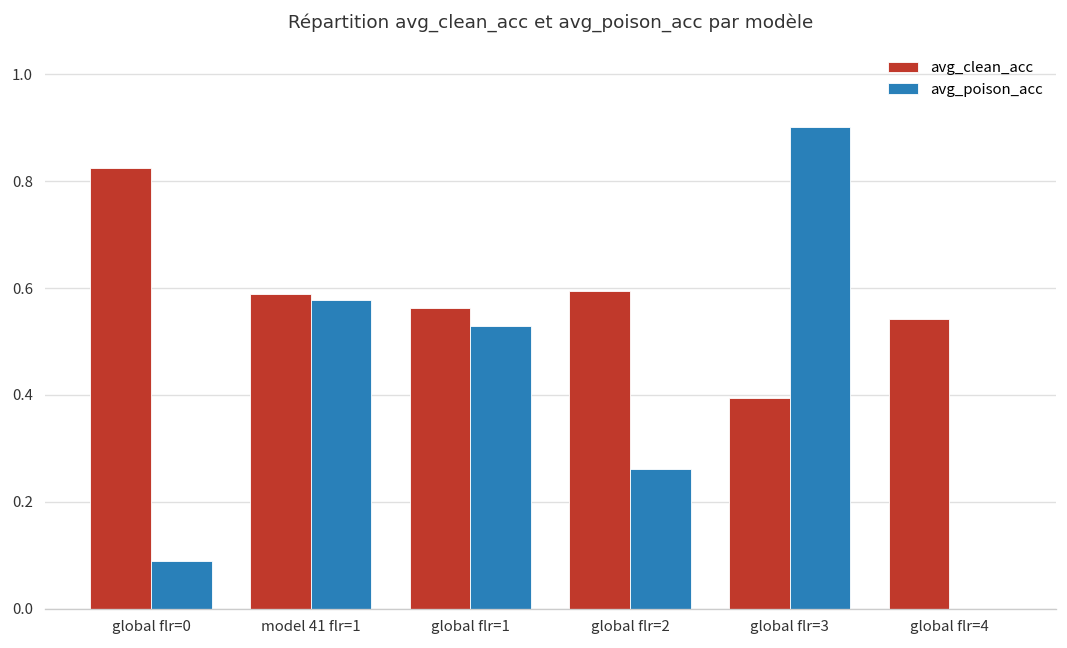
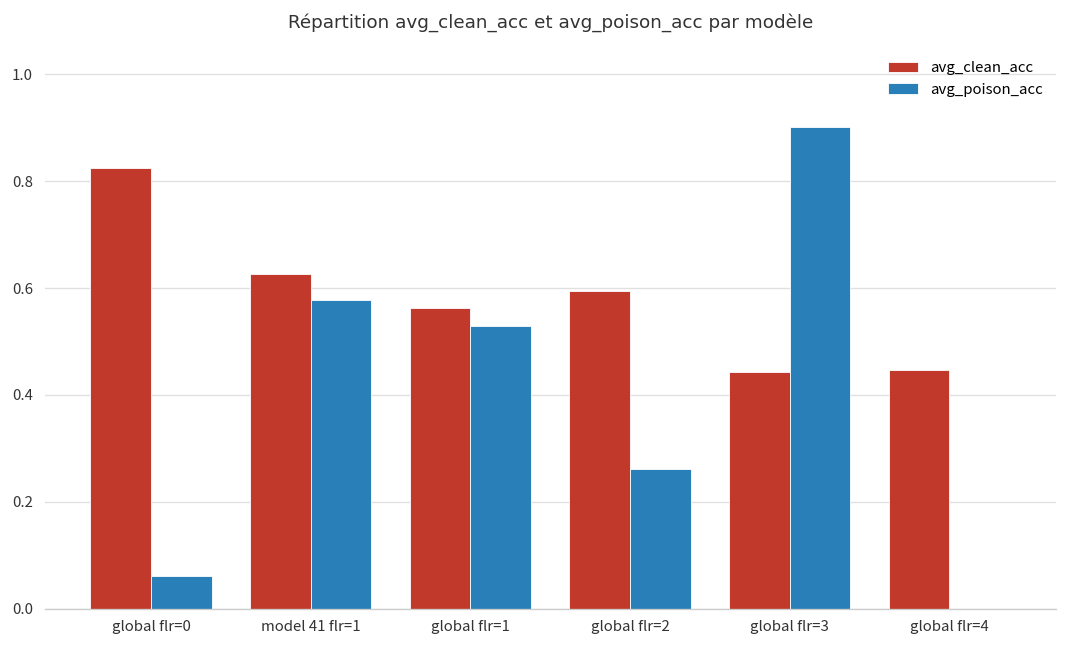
  {
    "avg_clean_acc": {
      "global flr=0": 0.82,
-     "model 41 flr=1": 0.59,
+     "model 41 flr=1": 0.63,
      "global flr=1": 0.56,
      "global flr=2": 0.59,
-     "global flr=3": 0.39,
-     "global flr=4": 0.54
+     "global flr=3": 0.44,
+     "global flr=4": 0.45
    },
    "avg_poison_acc": {
-     "global flr=0": 0.09,
+     "global flr=0": 0.06,
      "model 41 flr=1": 0.58,
      "global flr=1": 0.53,
      "global flr=2": 0.26,
      "global flr=3": 0.90,
      "global flr=4": 0.00
    }
  }
